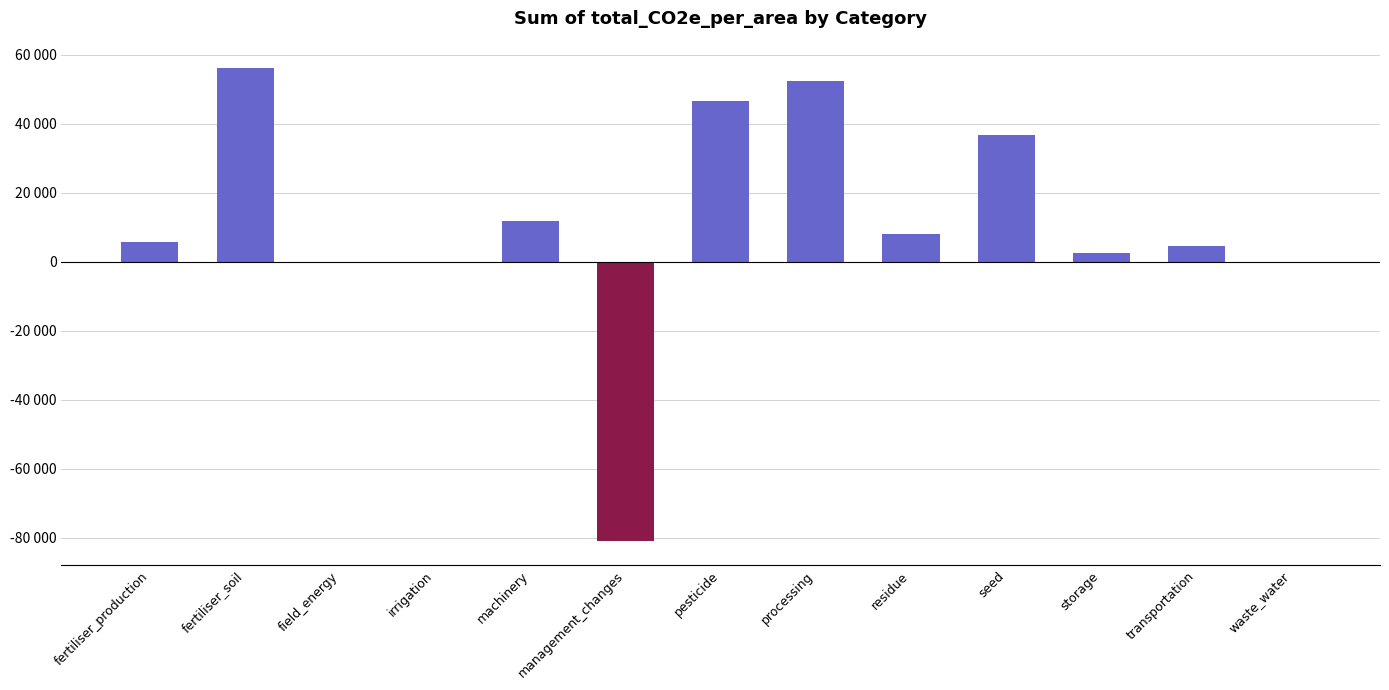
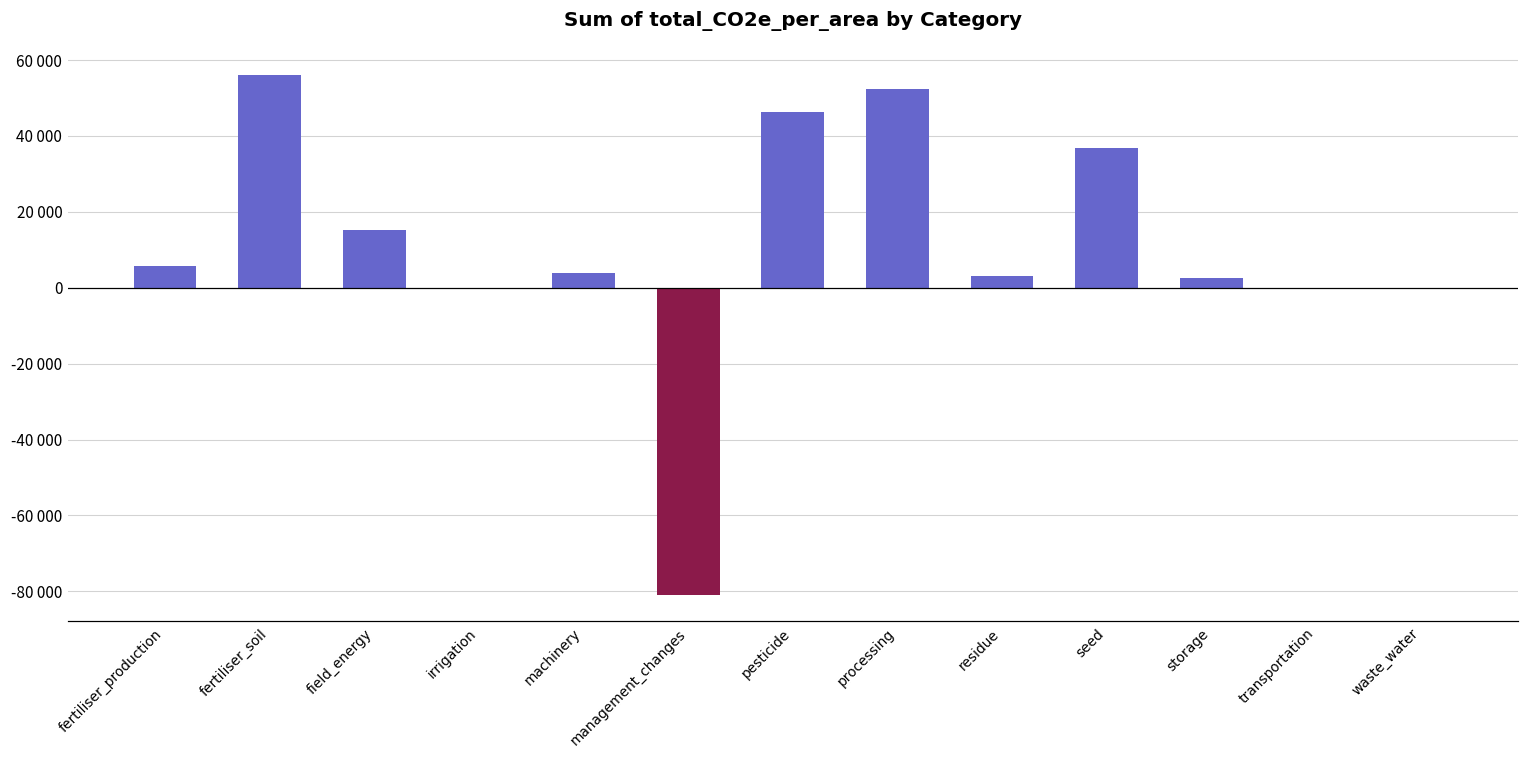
  {
    "fertiliser_production": 6000,
    "fertiliser_soil": 56000,
-   "field_energy": 0,
-   "machinery": 12000,
+   "field_energy": 15000,
+   "machinery": 4000,
    "management_changes": -81000,
    "pesticide": 46000,
    "processing": 52000,
-   "residue": 8000,
+   "residue": 3000,
    "seed": 37000,
    "storage": 3000,
-   "transportation": 4000,
+   "transportation": 0,
    "waste_water": 0
  }
